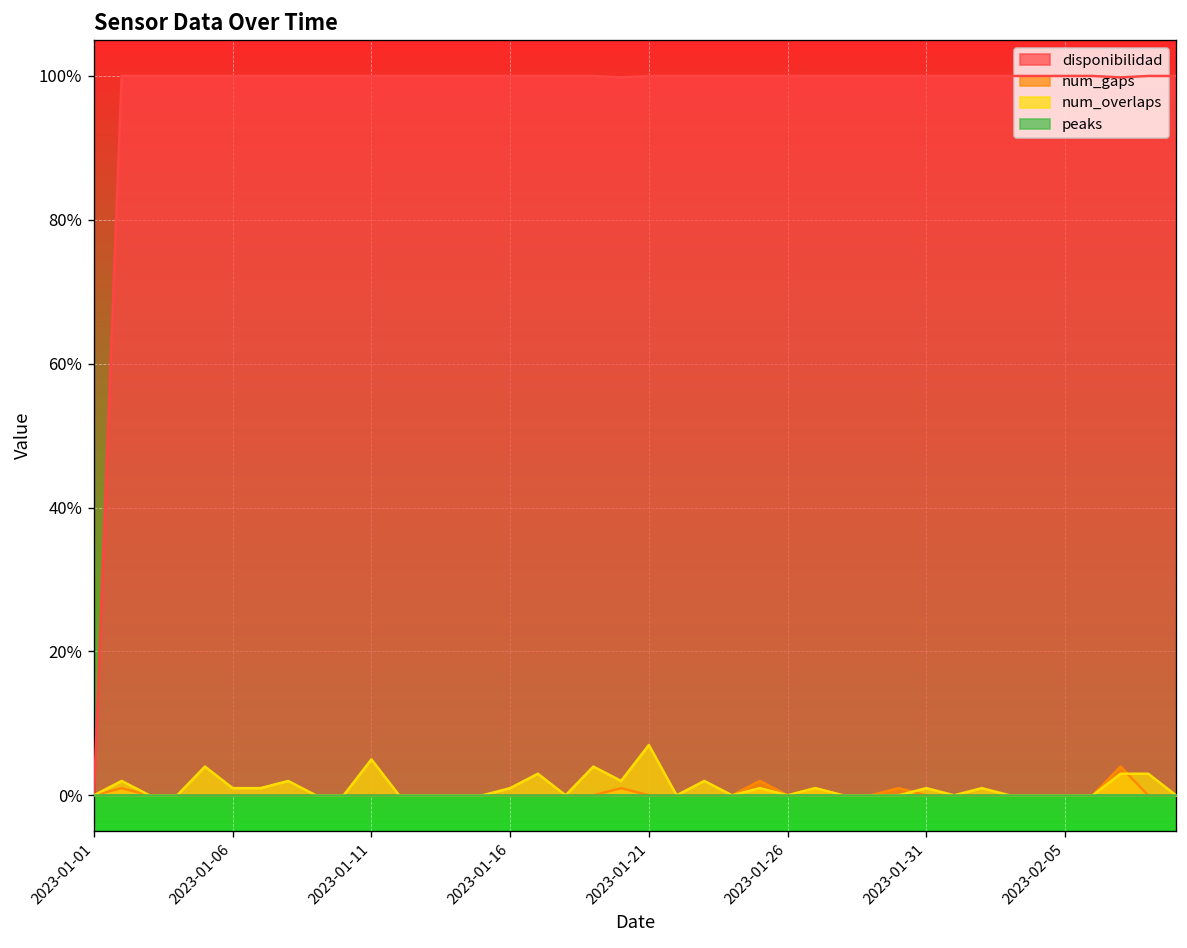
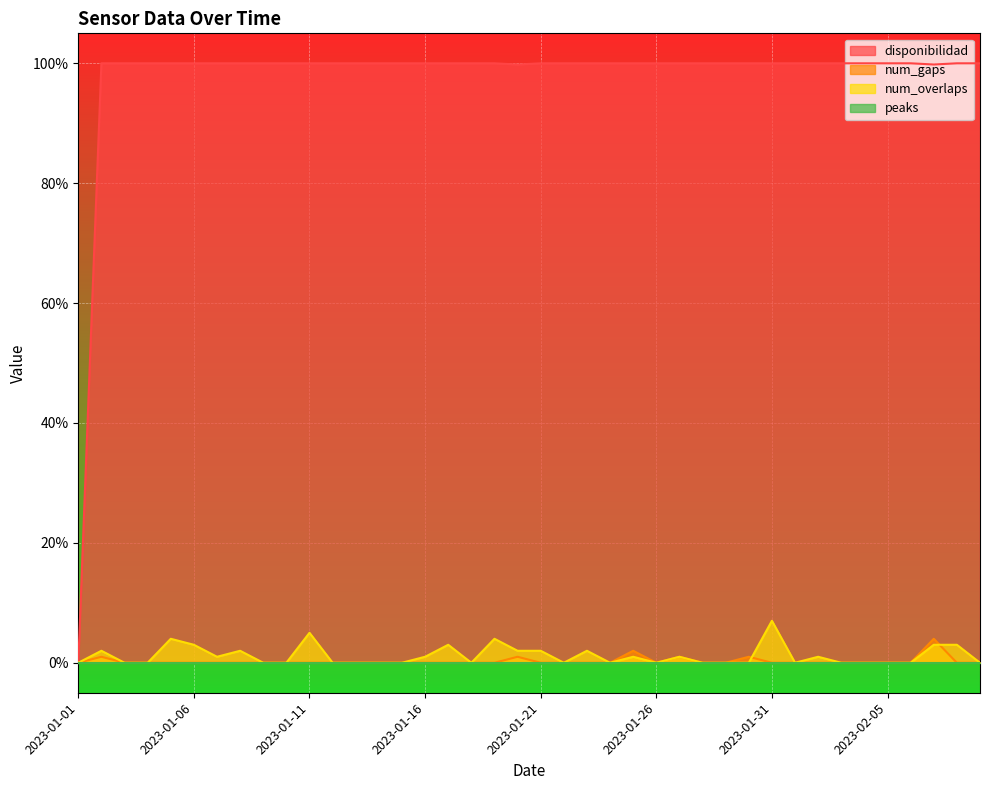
  {
    "disponibilidad": {
      "2023-01-06": "100%",
      "2023-01-11": "100%",
      "2023-01-16": "100%",
      "2023-01-21": "100%",
      "2023-01-26": "100%",
      "2023-01-31": "100%"
    },
    "num_overlaps": {
-     "2023-01-06": "1%",
+     "2023-01-06": "3%",
      "2023-01-11": "5%",
      "2023-01-16": "1%",
-     "2023-01-21": "7%",
-     "2023-01-31": "1%"
+     "2023-01-21": "2%",
+     "2023-01-31": "7%"
    }
  }
